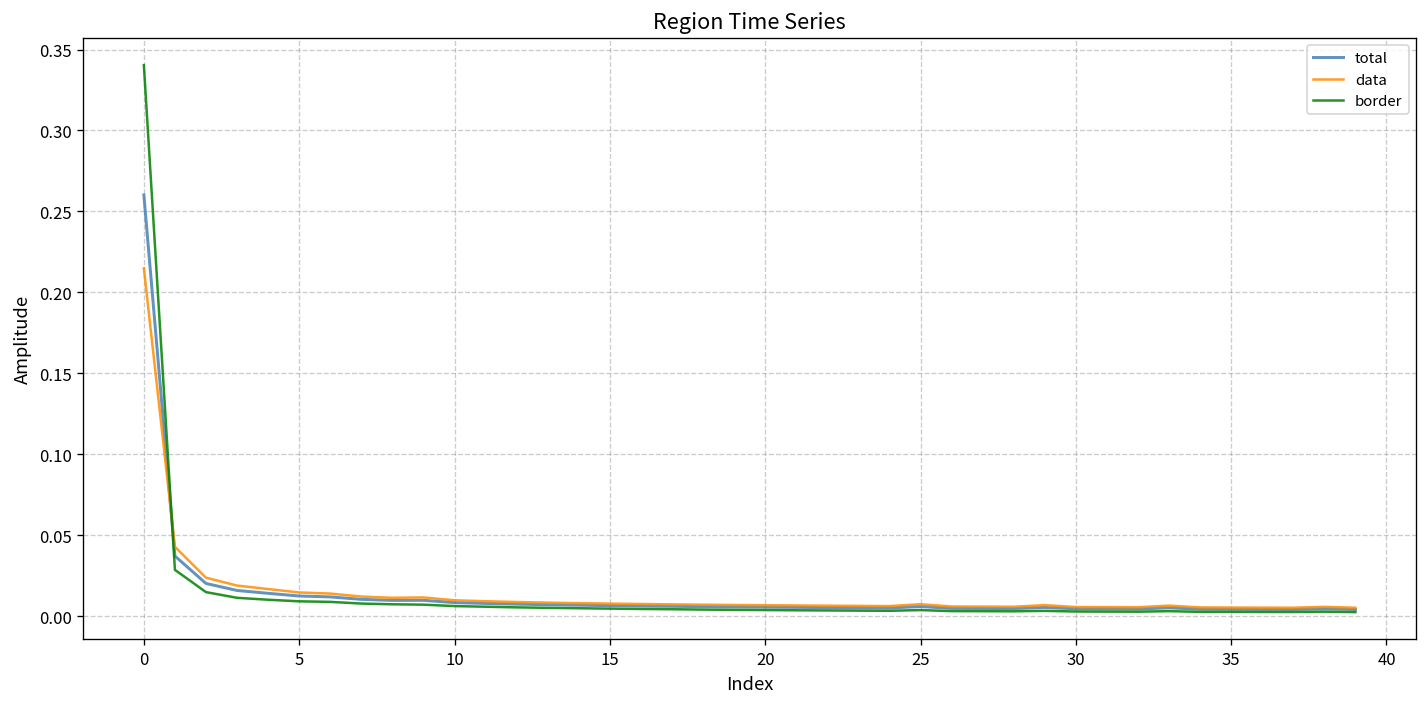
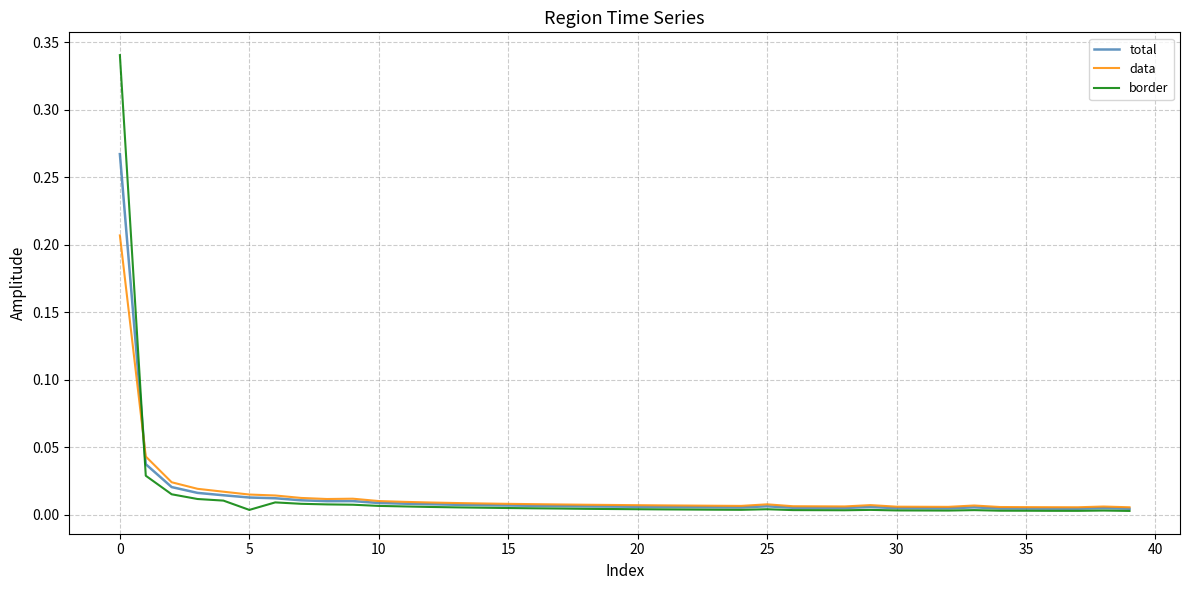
  {
    "total": {
-     "0": 0.260,
+     "0": 0.267,
      "5": 0.013
    },
    "data": {
-     "0": 0.215,
+     "0": 0.207,
      "5": 0.015
    },
    "border": {
      "0": 0.340,
-     "5": 0.009,
+     "5": 0.003,
      "10": 0.006,
      "25": 0.004
    }
  }
